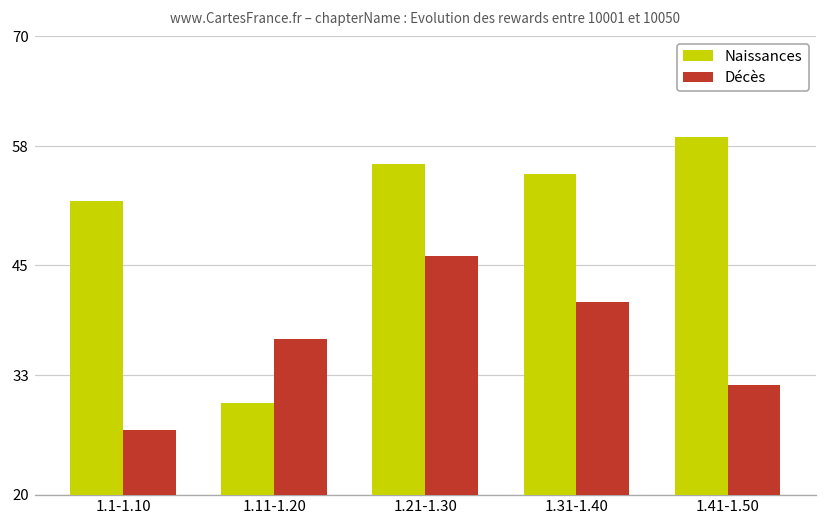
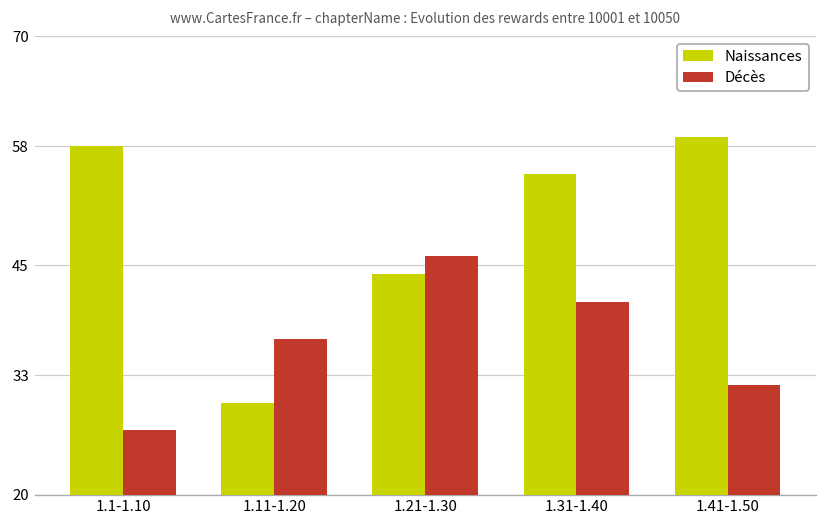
  {
    "Naissances": {
-     "1.1-1.10": 52,
+     "1.1-1.10": 58,
      "1.11-1.20": 30,
-     "1.21-1.30": 56,
+     "1.21-1.30": 44,
      "1.31-1.40": 55,
      "1.41-1.50": 59
    },
    "Décès": {
      "1.1-1.10": 27,
      "1.11-1.20": 37,
      "1.21-1.30": 46,
      "1.31-1.40": 41,
      "1.41-1.50": 32
    }
  }
